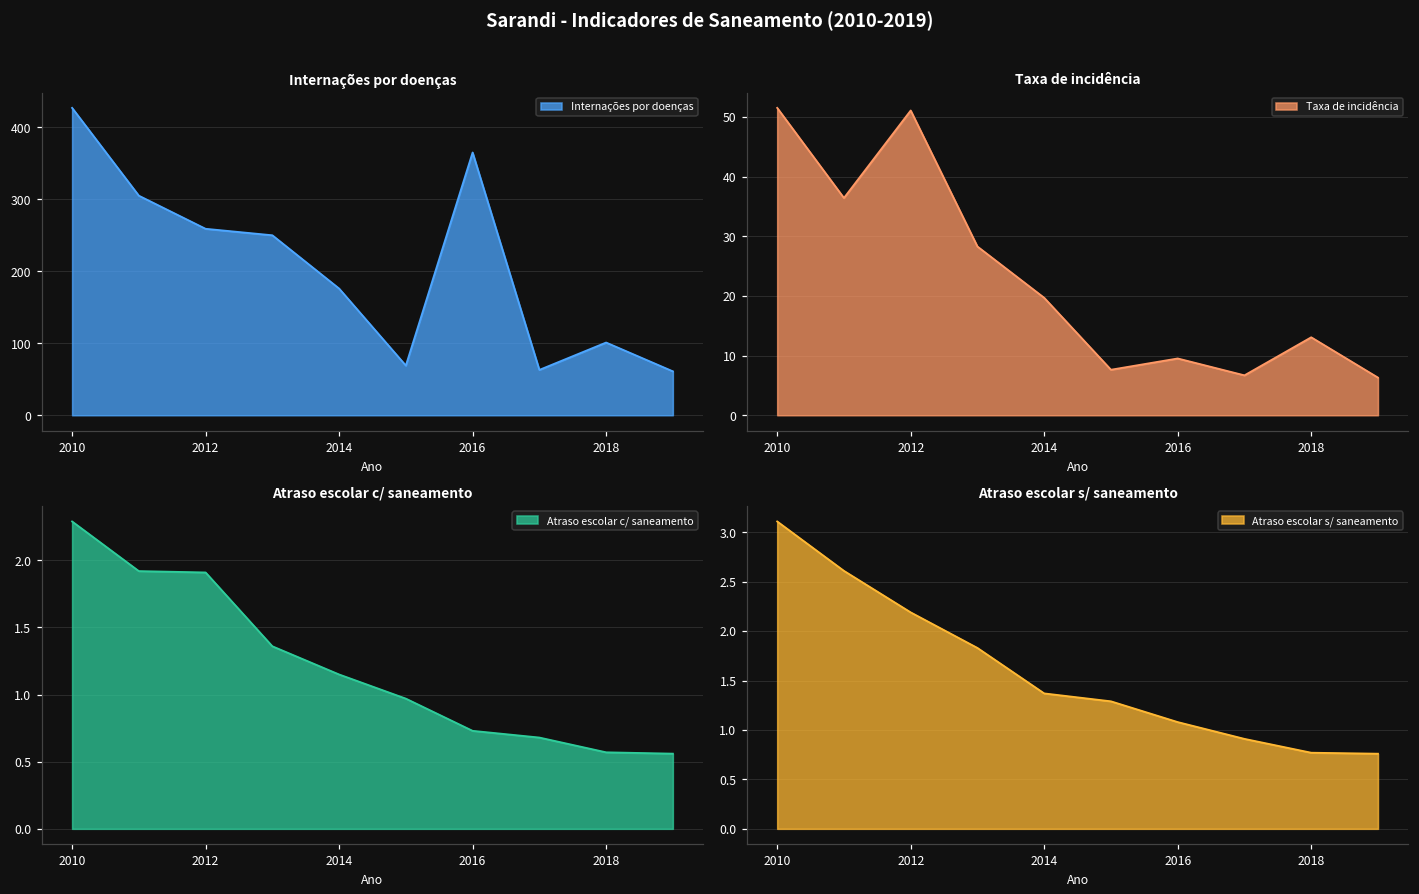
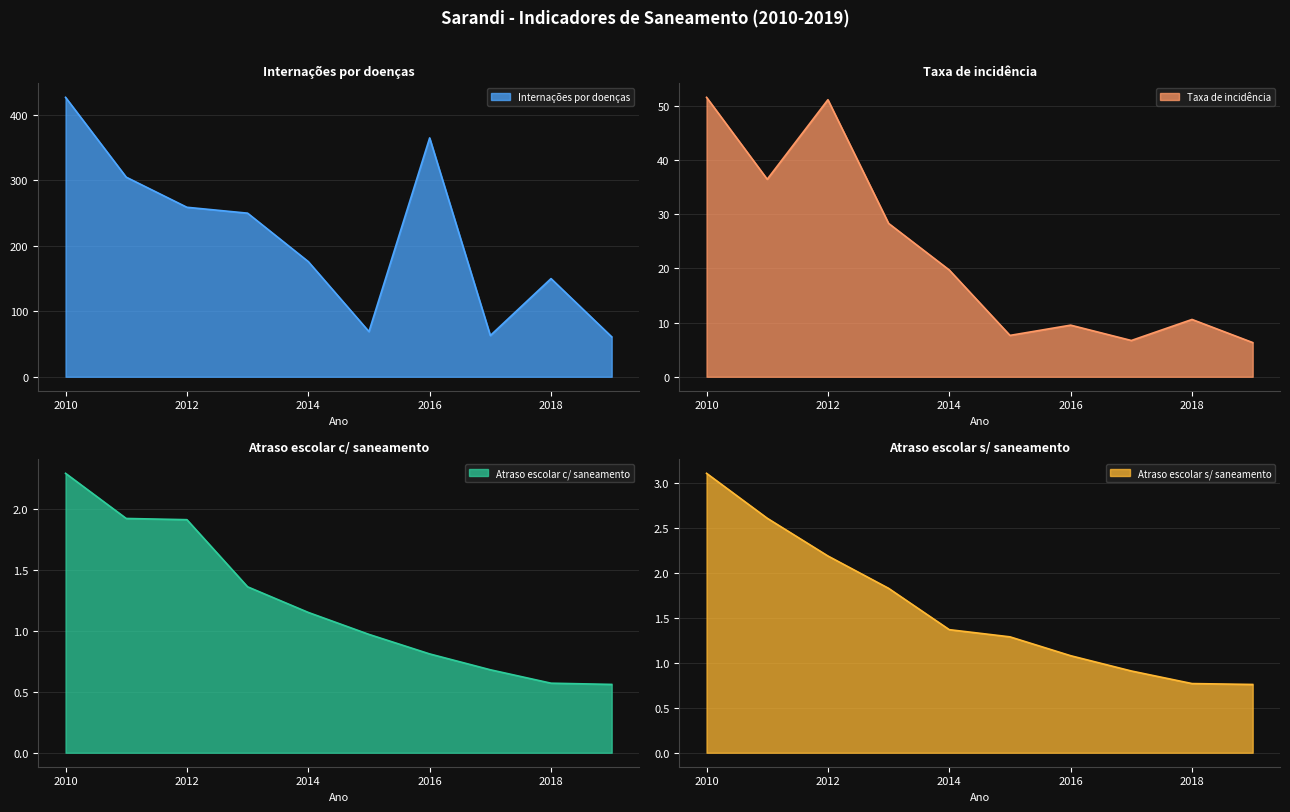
  {
    "Internações por doenças": {
      "2010": 430,
      "2012": 260,
      "2014": 180,
      "2016": 370,
-     "2018": 100
+     "2018": 150
    },
    "Taxa de incidência": {
      "2010": 52,
      "2012": 51,
      "2014": 20,
      "2016": 10,
-     "2018": 13
+     "2018": 11
    },
    "Atraso escolar c/ saneamento": {
      "2010": 2.29,
      "2012": 1.91,
      "2014": 1.15,
-     "2016": 0.73,
+     "2016": 0.81,
      "2018": 0.57
    },
    "Atraso escolar s/ saneamento": {
      "2010": 3.1,
      "2012": 2.2,
      "2014": 1.4,
      "2016": 1.1,
      "2018": 0.8
    }
  }
